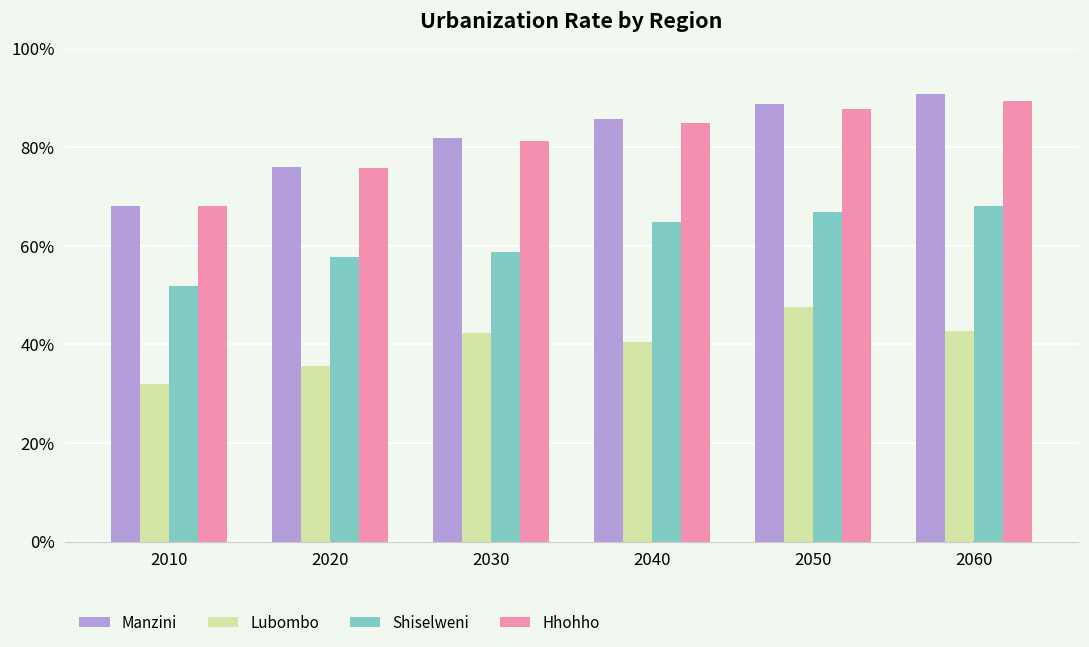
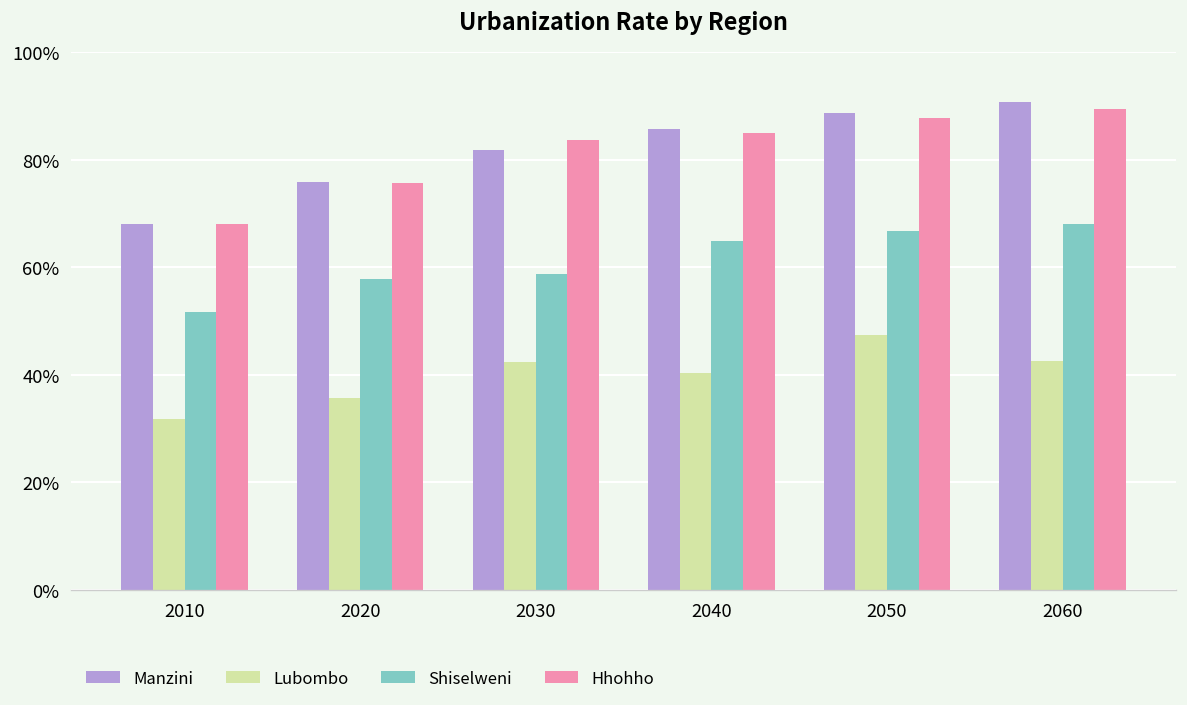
  {
    "Manzini": {
      "2010": "68%",
      "2020": "76%",
      "2030": "82%",
      "2040": "86%",
      "2050": "89%",
      "2060": "91%"
    },
    "Lubombo": {
      "2010": "32%",
      "2020": "36%",
      "2030": "42%",
      "2040": "40%",
      "2050": "48%",
      "2060": "43%"
    },
    "Shiselweni": {
      "2010": "52%",
      "2020": "58%",
      "2030": "59%",
      "2040": "65%",
      "2050": "67%",
      "2060": "68%"
    },
    "Hhohho": {
      "2010": "68%",
      "2020": "76%",
-     "2030": "81%",
+     "2030": "84%",
      "2040": "85%",
      "2050": "88%",
      "2060": "89%"
    }
  }
